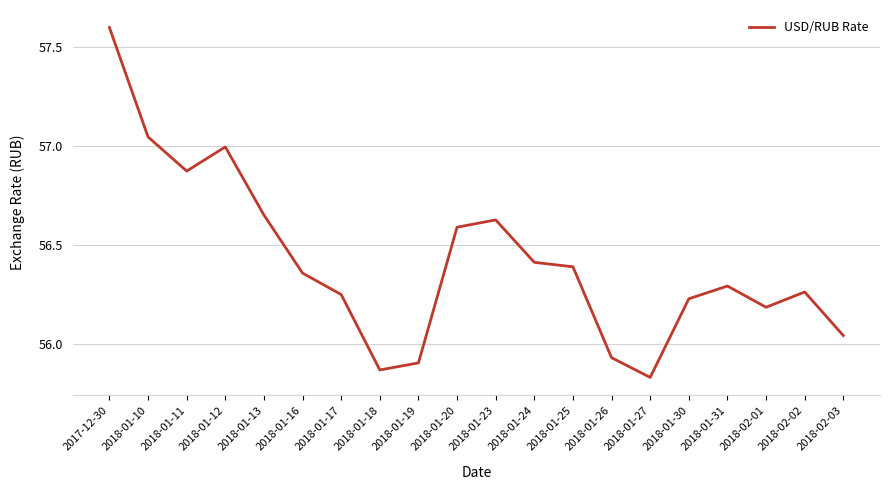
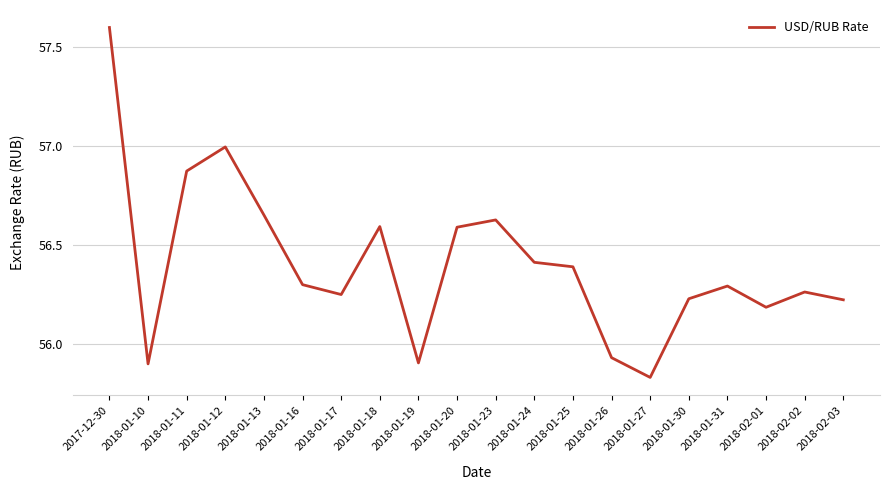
  {
    "2017-12-30": 57.60,
-   "2018-01-10": 57.05,
+   "2018-01-10": 55.90,
    "2018-01-11": 56.87,
    "2018-01-12": 57.00,
    "2018-01-13": 56.65,
-   "2018-01-16": 56.36,
+   "2018-01-16": 56.30,
    "2018-01-17": 56.25,
-   "2018-01-18": 55.87,
+   "2018-01-18": 56.59,
    "2018-01-19": 55.90,
    "2018-01-20": 56.59,
    "2018-01-23": 56.63,
    "2018-01-24": 56.41,
    "2018-01-25": 56.39,
    "2018-01-26": 55.93,
    "2018-01-27": 55.83,
    "2018-01-30": 56.23,
    "2018-01-31": 56.29,
    "2018-02-01": 56.18,
    "2018-02-02": 56.26,
-   "2018-02-03": 56.04
+   "2018-02-03": 56.22
  }
